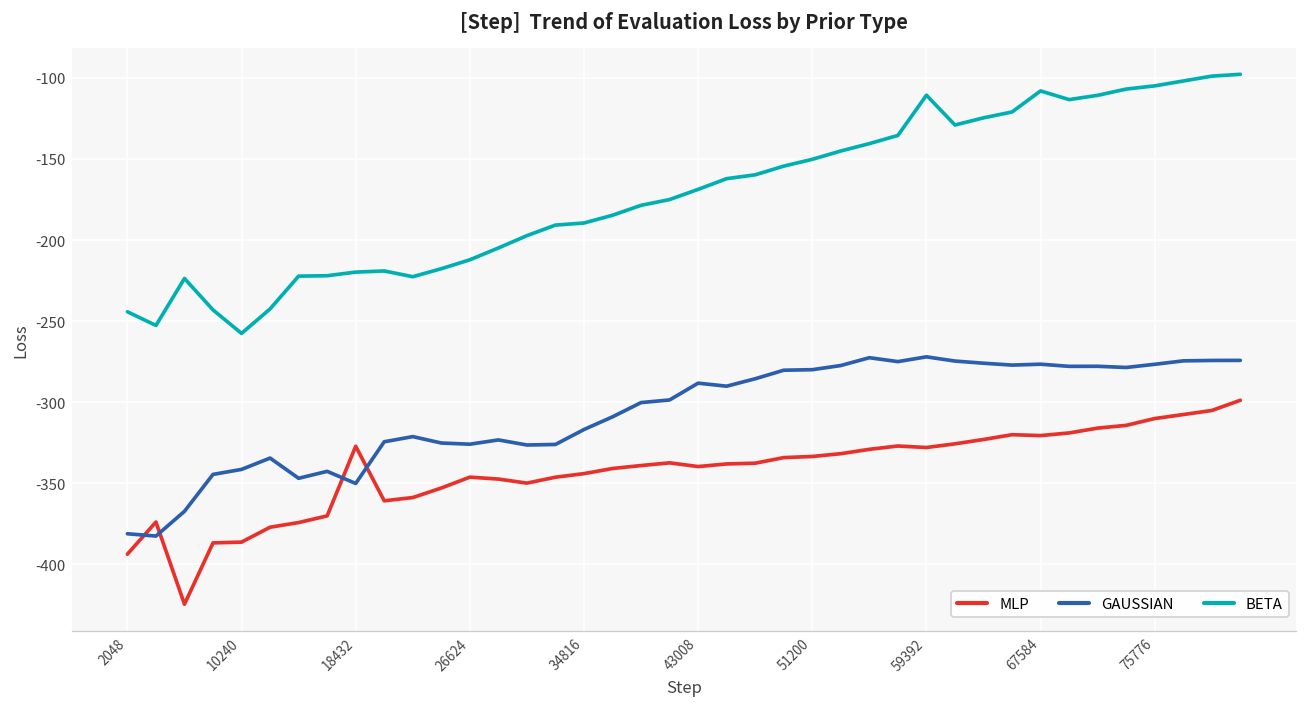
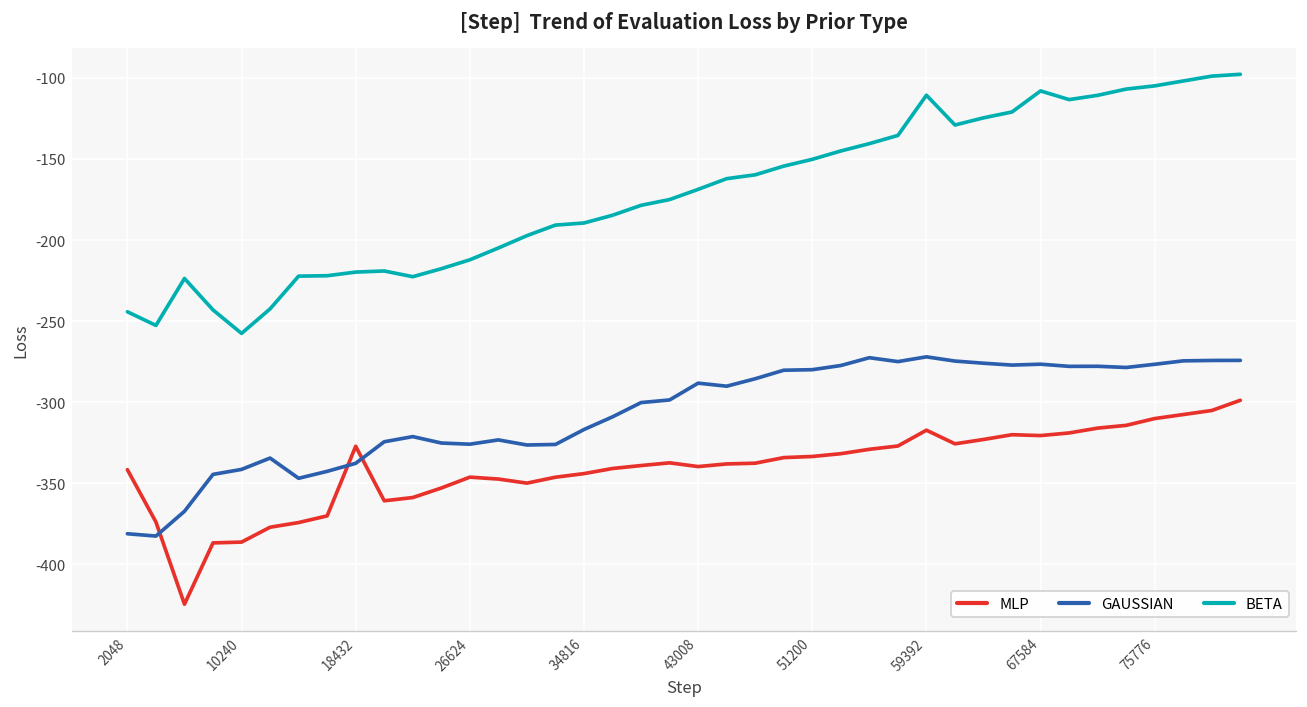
  {
    "MLP": {
-     "2048": -394,
+     "2048": -342,
      "10240": -386,
      "18432": -327,
      "26624": -346,
      "34816": -344,
      "43008": -340,
      "51200": -334,
-     "59392": -328,
+     "59392": -317,
      "67584": -321,
      "75776": -310
    },
    "GAUSSIAN": {
      "2048": -381,
      "10240": -341,
-     "18432": -350,
+     "18432": -338,
      "26624": -326,
      "34816": -317,
      "43008": -288,
      "51200": -280,
      "59392": -272,
      "67584": -277,
      "75776": -277
    },
    "BETA": {
      "2048": -244,
      "10240": -258,
      "18432": -220,
      "26624": -212,
      "34816": -190,
      "43008": -169,
      "51200": -150,
      "59392": -111,
      "67584": -108,
      "75776": -105
    }
  }
